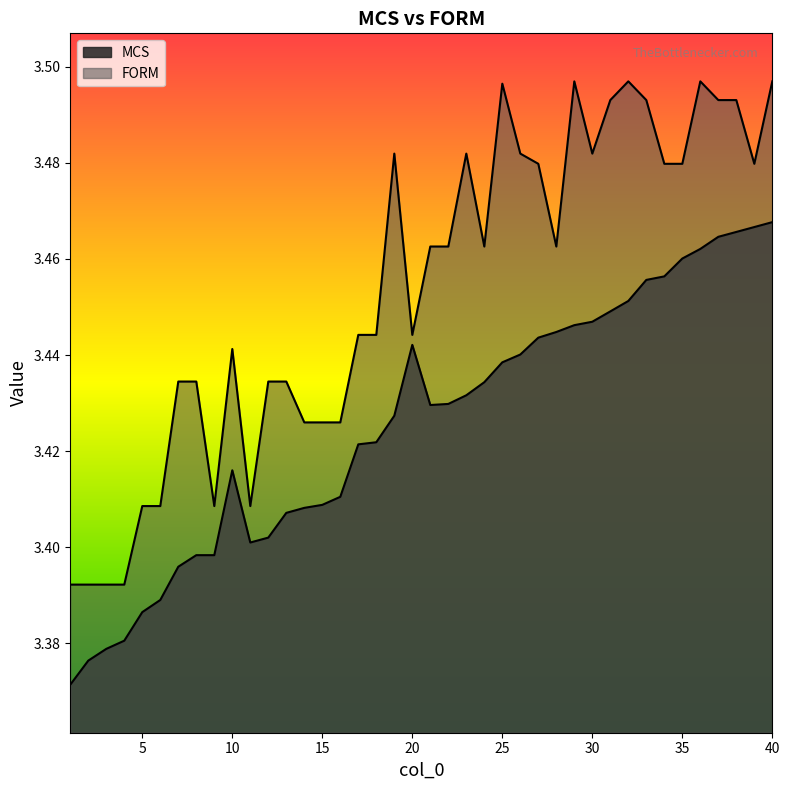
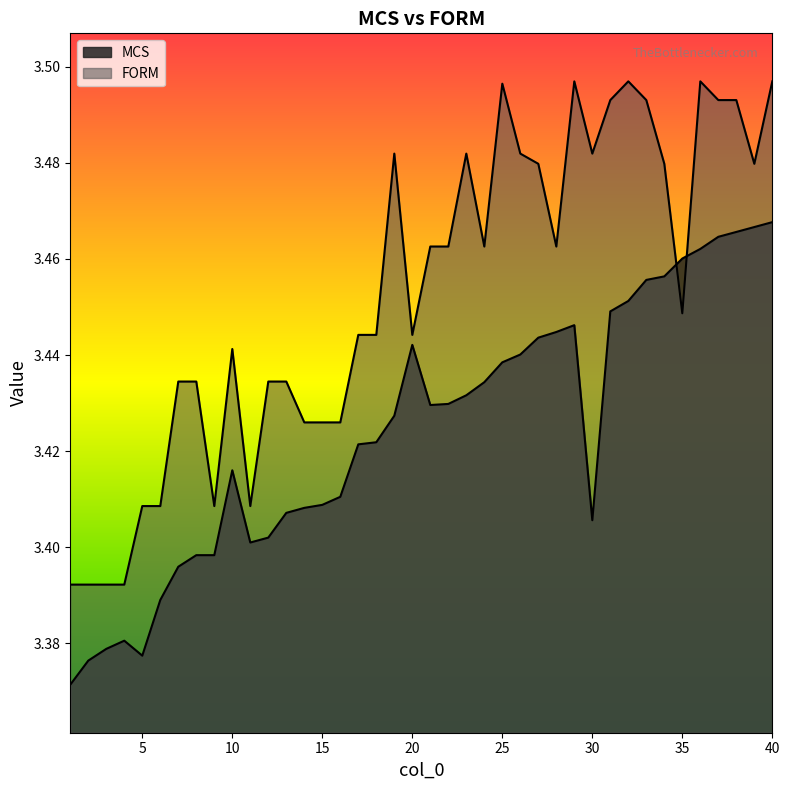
  {
    "MCS": {
-     "5": 3.386,
+     "5": 3.377,
      "10": 3.416,
      "15": 3.409,
      "20": 3.442,
      "25": 3.438,
-     "30": 3.447,
+     "30": 3.406,
      "35": 3.460,
      "40": 3.468
    },
    "FORM": {
      "5": 3.409,
      "10": 3.441,
      "15": 3.426,
      "20": 3.444,
      "25": 3.496,
      "30": 3.482,
-     "35": 3.480,
+     "35": 3.449,
      "40": 3.497
    }
  }
